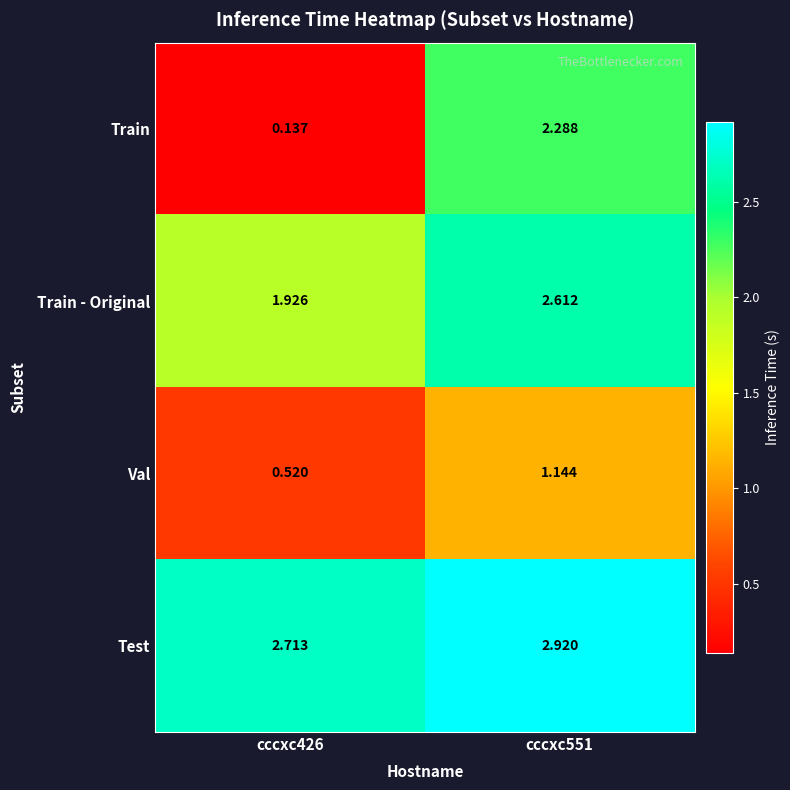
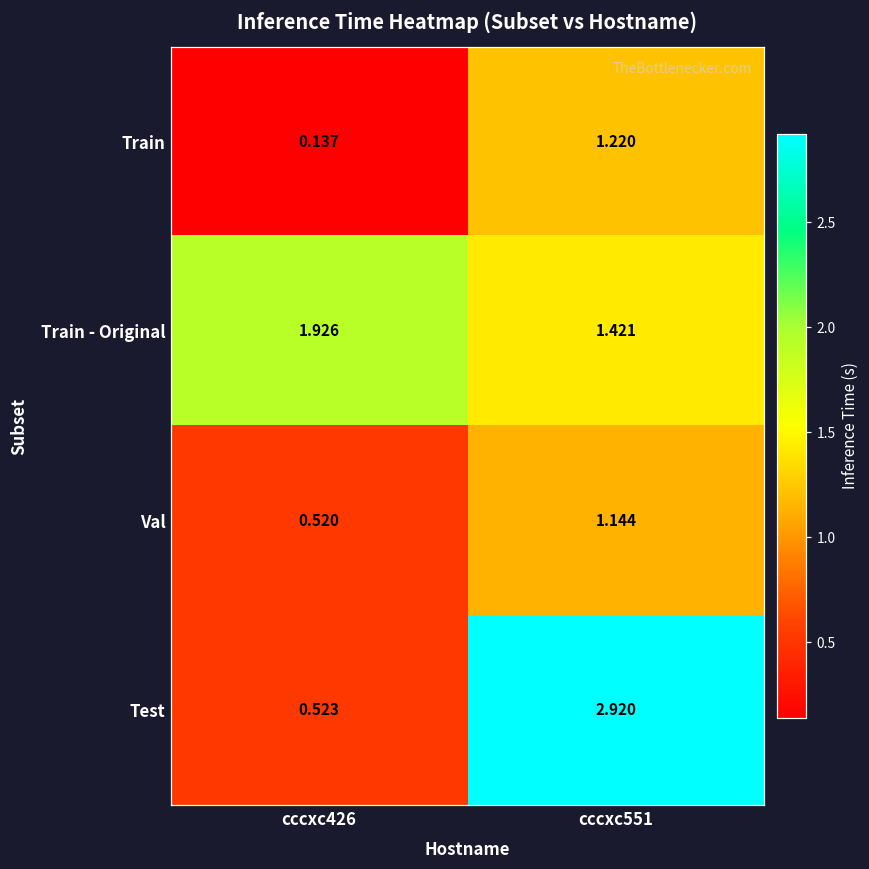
  {
    "Train": {
      "cccxc426": 0.137,
-     "cccxc551": 2.288
+     "cccxc551": 1.220
    },
    "Train - Original": {
      "cccxc426": 1.926,
-     "cccxc551": 2.612
+     "cccxc551": 1.421
    },
    "Val": {
      "cccxc426": 0.520,
      "cccxc551": 1.144
    },
    "Test": {
-     "cccxc426": 2.713,
+     "cccxc426": 0.523,
      "cccxc551": 2.920
    }
  }
